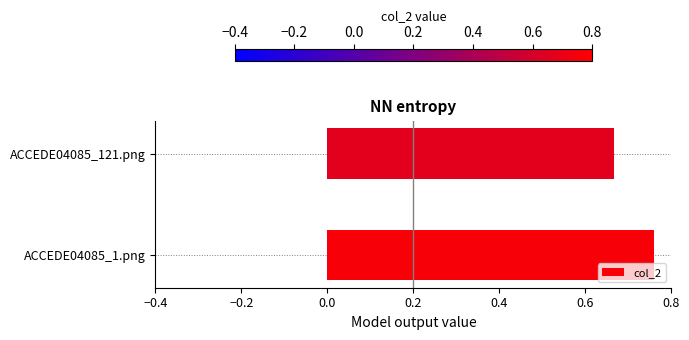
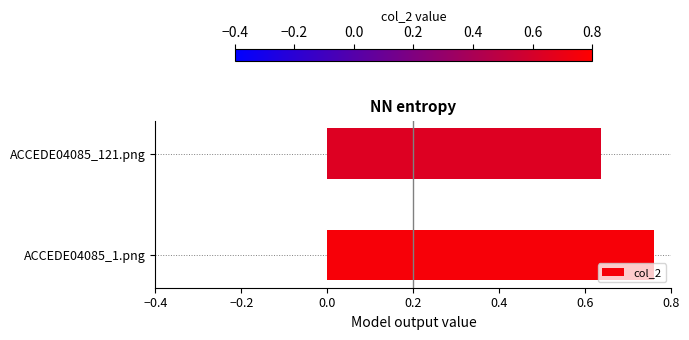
  {
-   "ACCEDE04085_121.png": 0.67,
+   "ACCEDE04085_121.png": 0.64,
    "ACCEDE04085_1.png": 0.76
  }
